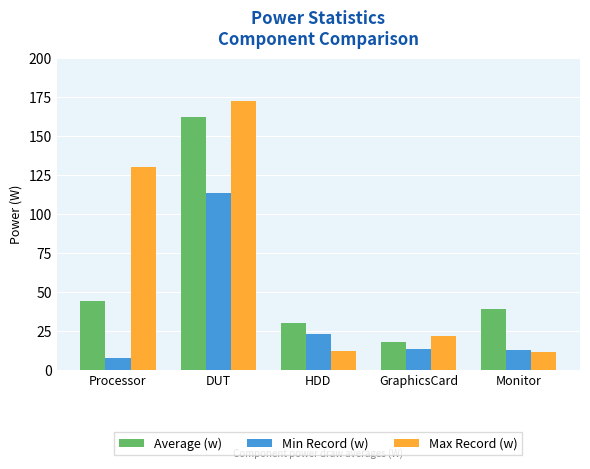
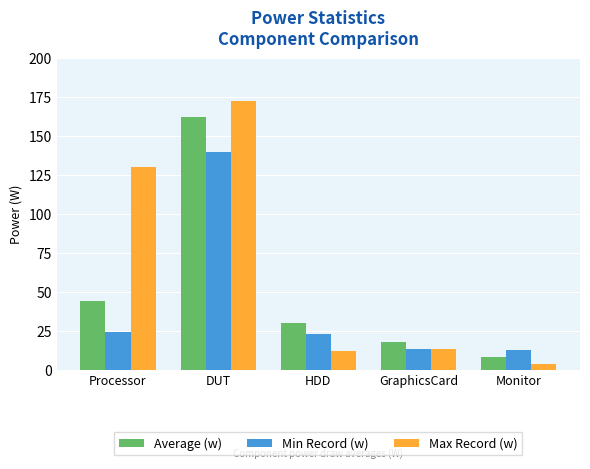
  {
    "Average (w)": {
      "Processor": 44,
      "DUT": 162,
      "HDD": 30,
      "GraphicsCard": 17,
-     "Monitor": 39
+     "Monitor": 8
    },
    "Min Record (w)": {
-     "Processor": 8,
-     "DUT": 113,
+     "Processor": 24,
+     "DUT": 140,
      "HDD": 23,
      "GraphicsCard": 13,
      "Monitor": 13
    },
    "Max Record (w)": {
      "Processor": 130,
      "DUT": 172,
      "HDD": 12,
-     "GraphicsCard": 21,
-     "Monitor": 11
+     "GraphicsCard": 13,
+     "Monitor": 4
    }
  }
